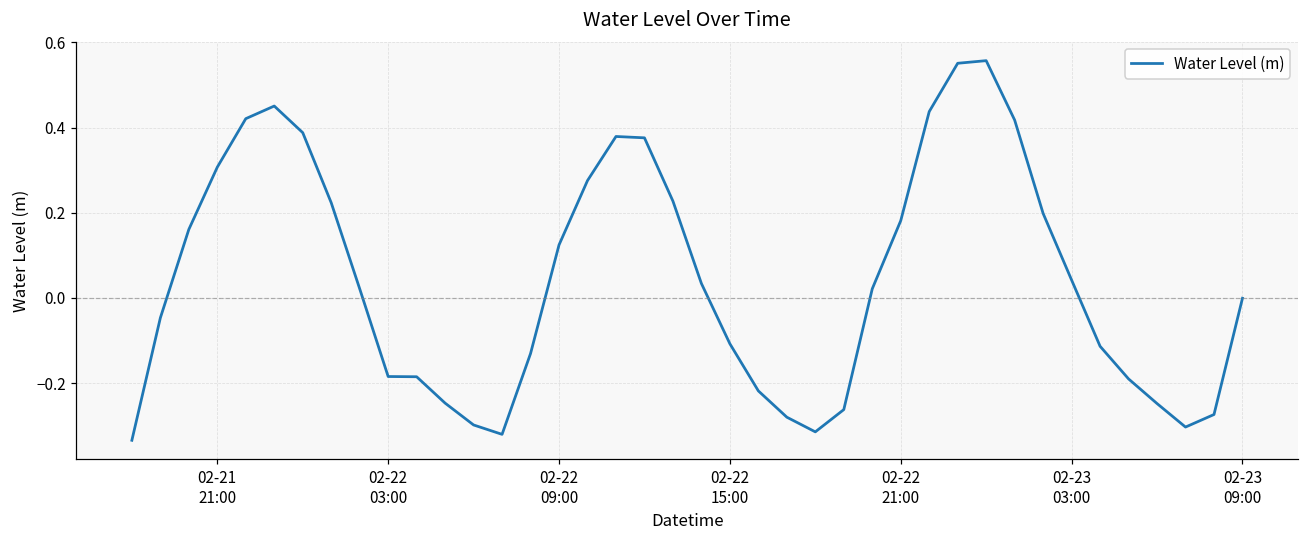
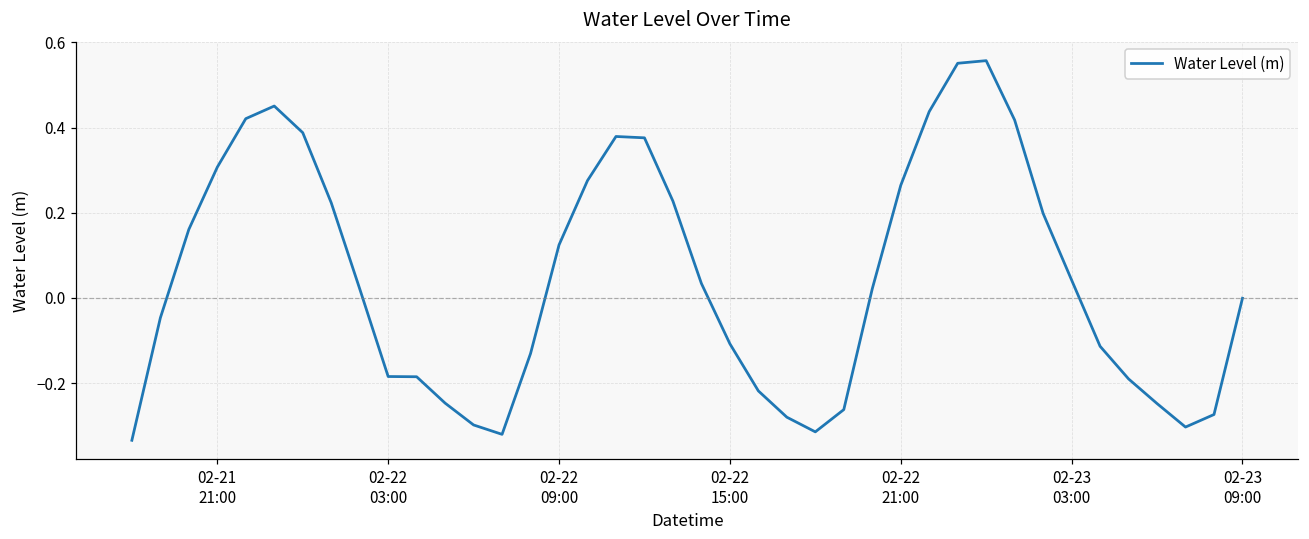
  {
    "02-21 21:00": 0.31,
    "02-22 03:00": -0.18,
    "02-22 09:00": 0.12,
    "02-22 15:00": -0.11,
-   "02-22 21:00": 0.18,
+   "02-22 21:00": 0.26,
    "02-23 03:00": 0.04,
    "02-23 09:00": 0.00
  }
